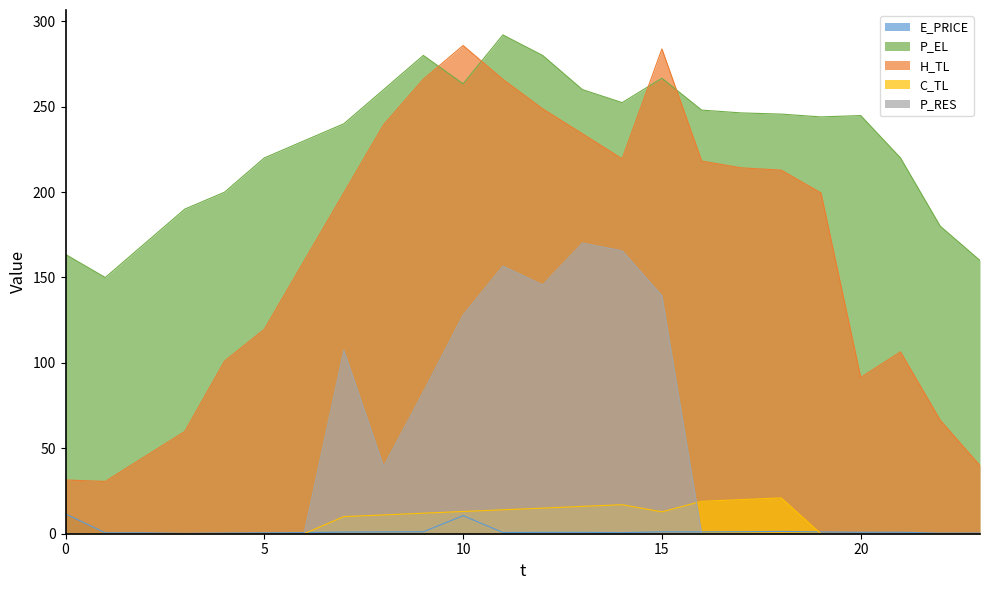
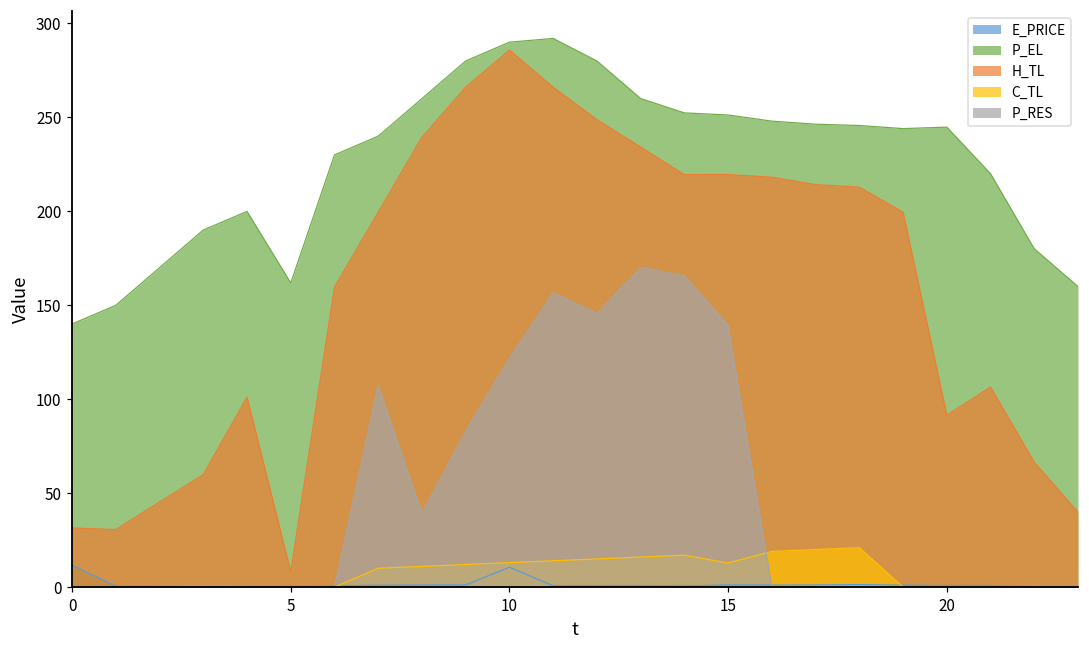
  {
    "E_PRICE": {
      "0": 12,
      "10": 11,
      "15": 1
    },
    "P_EL": {
-     "0": 164,
-     "5": 220,
-     "10": 263,
-     "15": 267,
+     "0": 140,
+     "5": 162,
+     "10": 290,
+     "15": 251,
      "20": 245
    },
    "H_TL": {
      "0": 31,
-     "5": 120,
+     "5": 8,
      "10": 286,
-     "15": 284,
+     "15": 220,
      "20": 91
    },
    "C_TL": {
      "10": 13,
      "15": 13
    },
    "P_RES": {
-     "10": 128,
+     "10": 122,
      "15": 139
    }
  }
